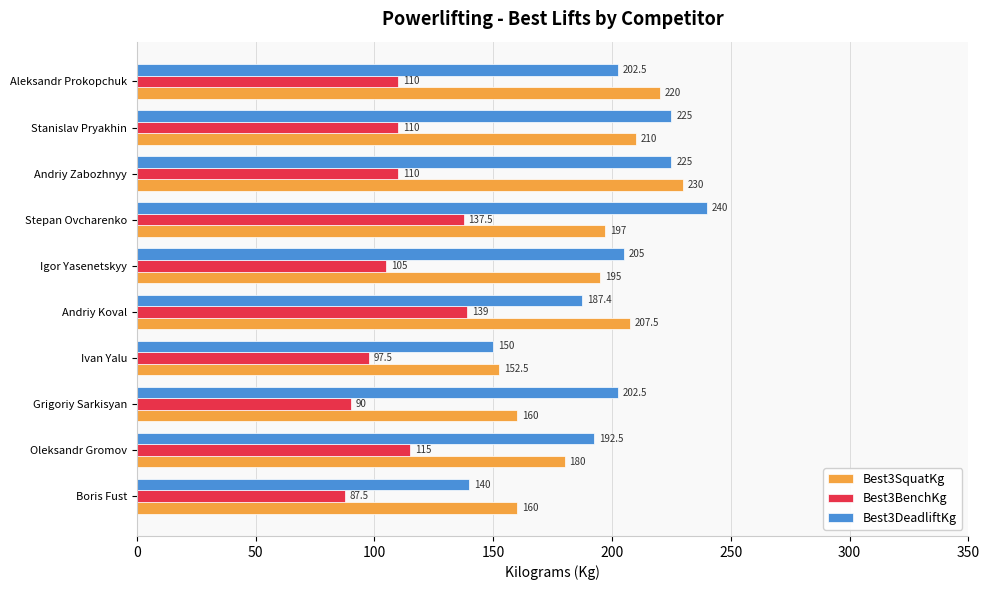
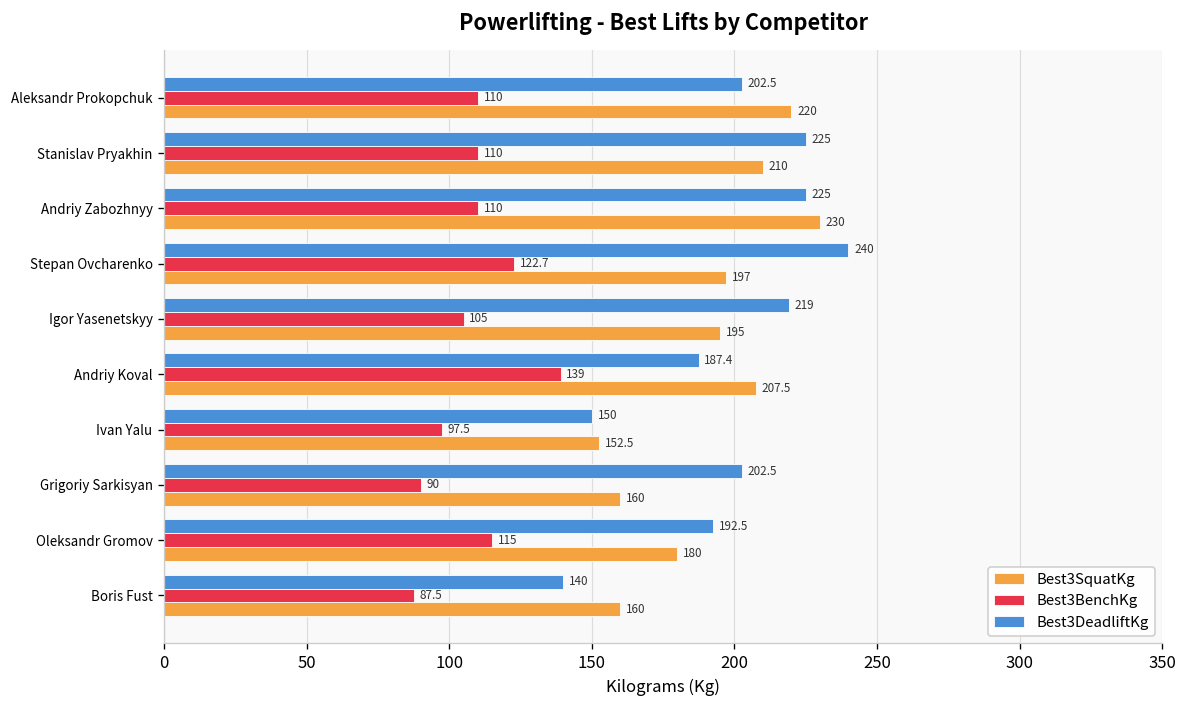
  {
    "Best3SquatKg": {
      "Aleksandr Prokopchuk": 220,
      "Stanislav Pryakhin": 210,
      "Andriy Zabozhnyy": 230,
      "Stepan Ovcharenko": 197,
      "Igor Yasenetskyy": 195,
      "Andriy Koval": 207.5,
      "Ivan Yalu": 152.5,
      "Grigoriy Sarkisyan": 160,
      "Oleksandr Gromov": 180,
      "Boris Fust": 160
    },
    "Best3BenchKg": {
      "Aleksandr Prokopchuk": 110,
      "Stanislav Pryakhin": 110,
      "Andriy Zabozhnyy": 110,
-     "Stepan Ovcharenko": 137.5,
+     "Stepan Ovcharenko": 122.7,
      "Igor Yasenetskyy": 105,
      "Andriy Koval": 139,
      "Ivan Yalu": 97.5,
      "Grigoriy Sarkisyan": 90,
      "Oleksandr Gromov": 115,
      "Boris Fust": 87.5
    },
    "Best3DeadliftKg": {
      "Aleksandr Prokopchuk": 202.5,
      "Stanislav Pryakhin": 225,
      "Andriy Zabozhnyy": 225,
      "Stepan Ovcharenko": 240,
-     "Igor Yasenetskyy": 205,
+     "Igor Yasenetskyy": 219,
      "Andriy Koval": 187.4,
      "Ivan Yalu": 150,
      "Grigoriy Sarkisyan": 202.5,
      "Oleksandr Gromov": 192.5,
      "Boris Fust": 140
    }
  }
